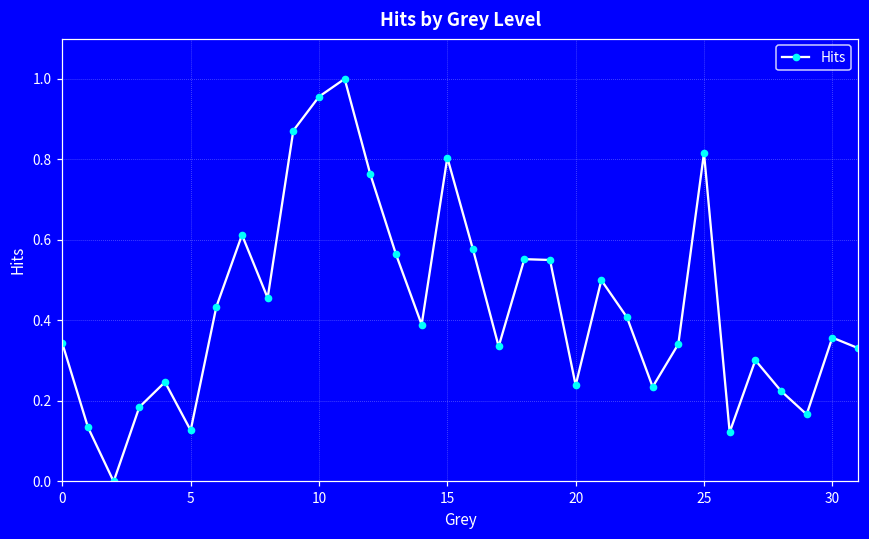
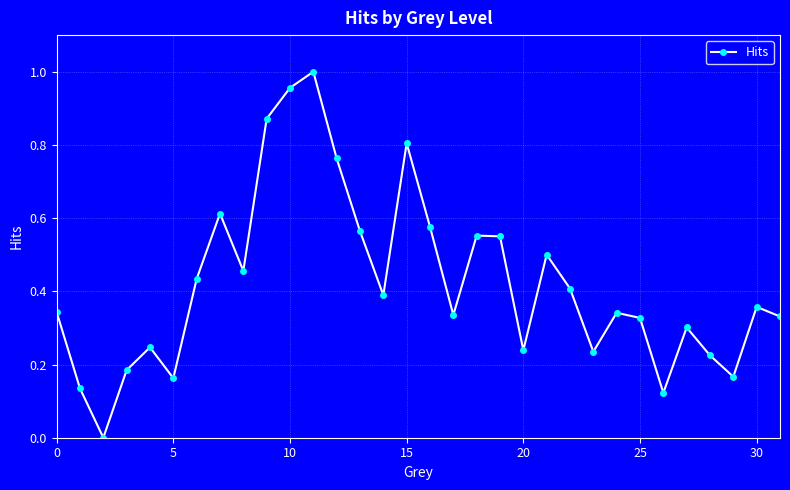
  {
    "0": 0.34,
-   "5": 0.13,
+   "5": 0.16,
    "10": 0.96,
    "15": 0.80,
    "20": 0.24,
-   "25": 0.82,
+   "25": 0.33,
    "30": 0.36
  }
